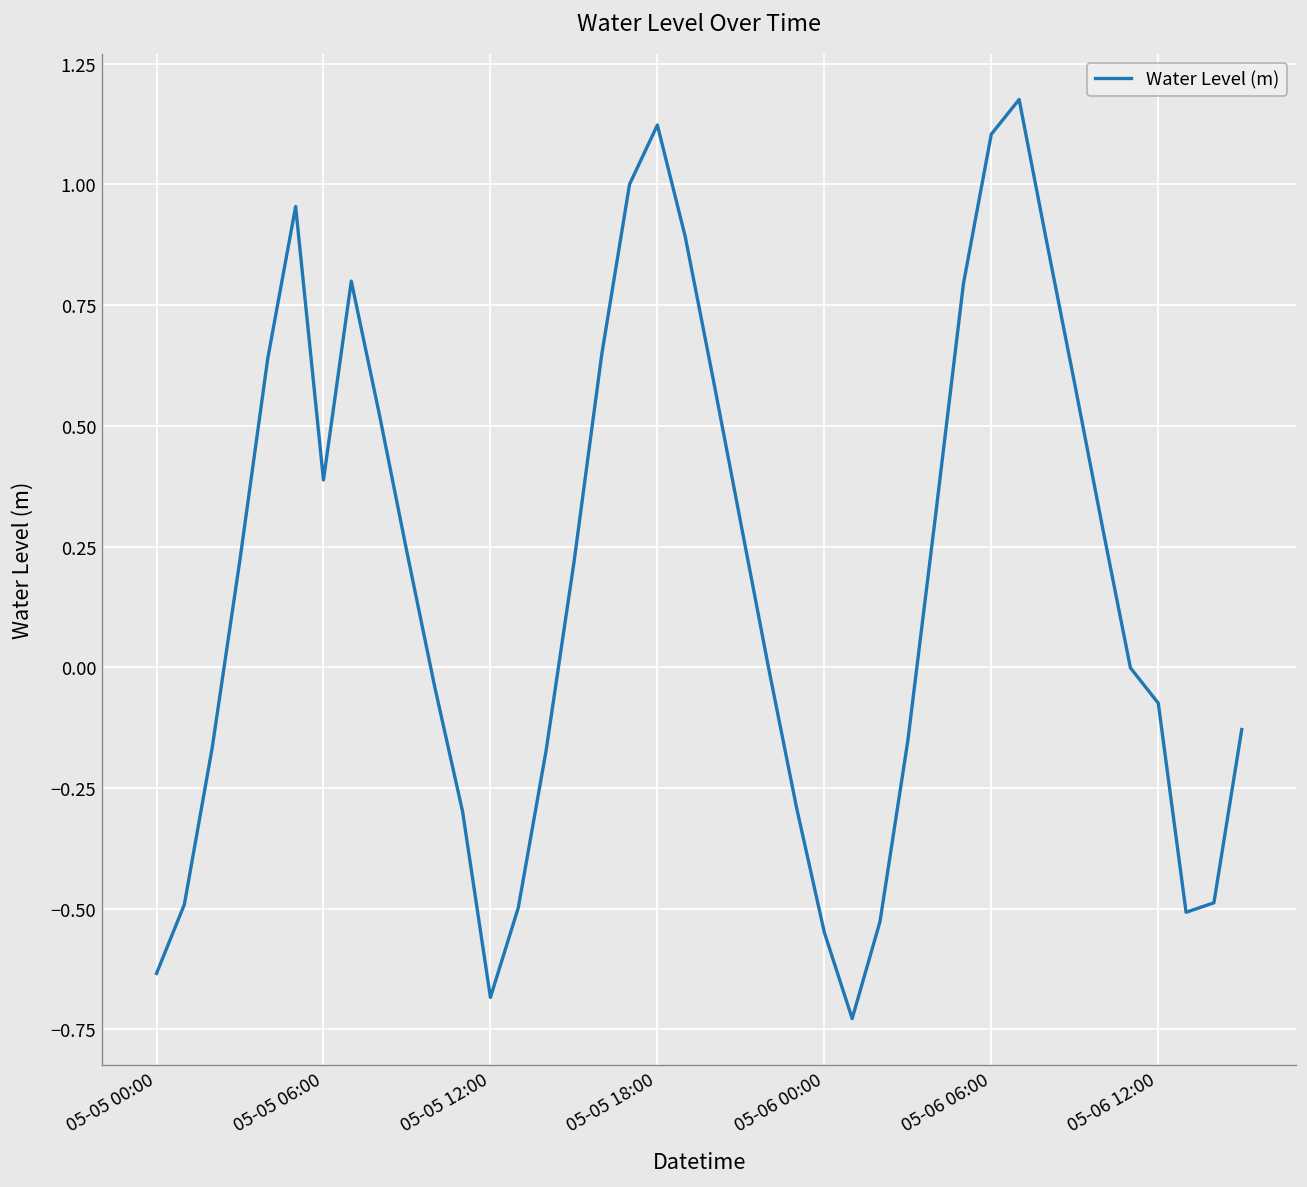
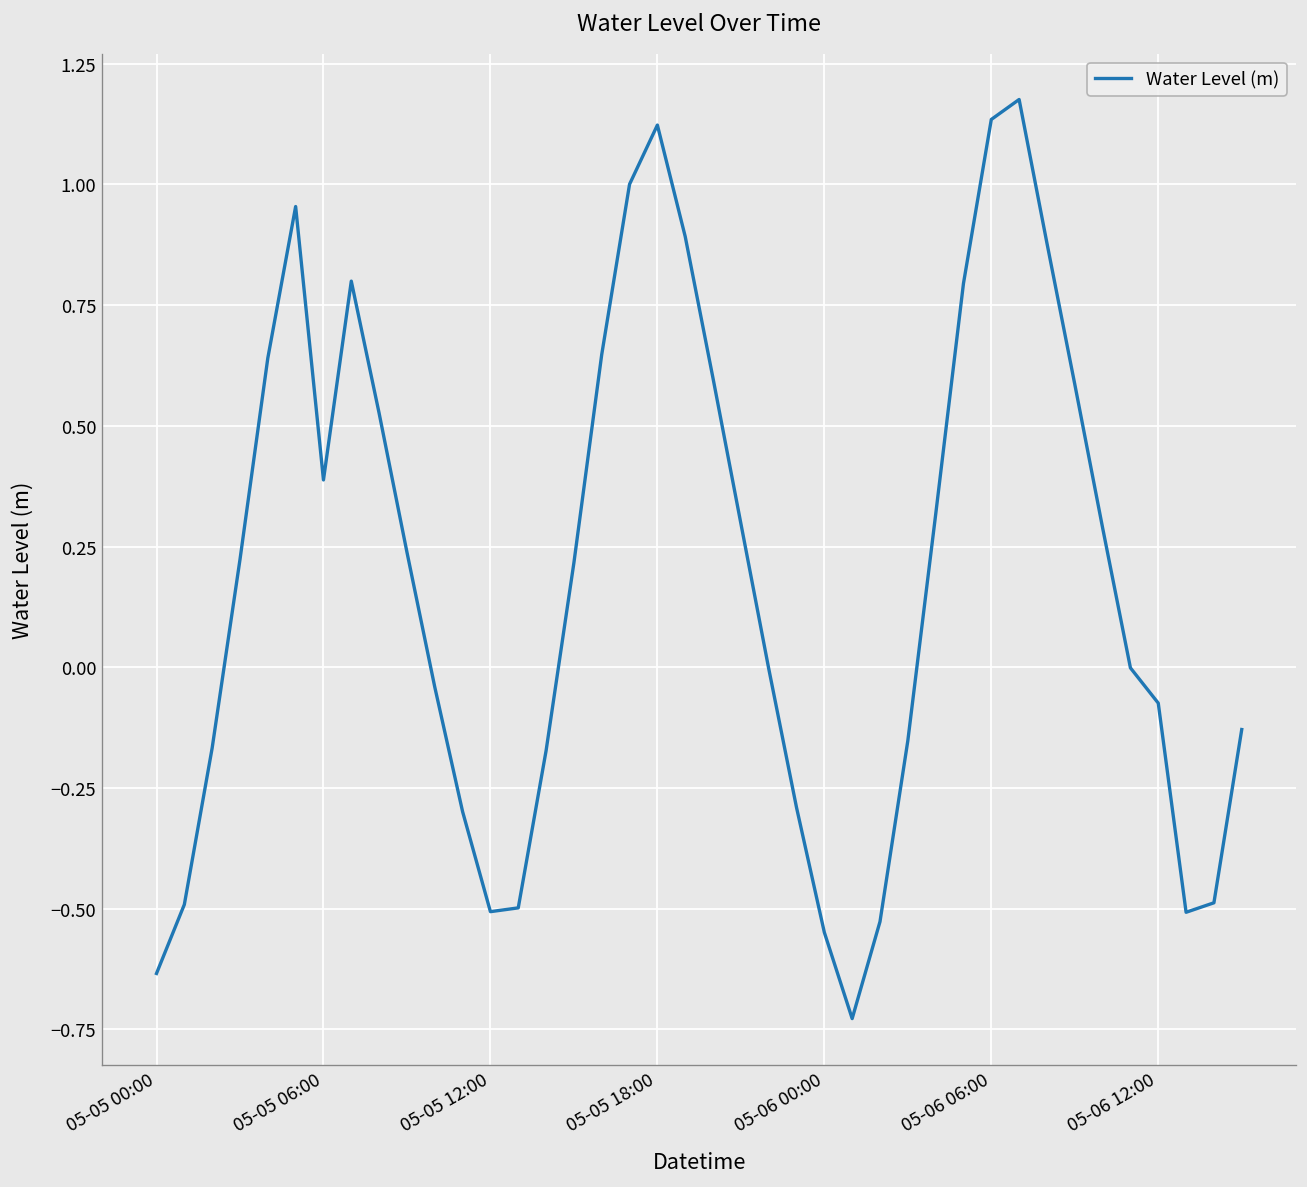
  {
    "05-05 00:00": -0.63,
    "05-05 06:00": 0.39,
-   "05-05 12:00": -0.68,
+   "05-05 12:00": -0.51,
    "05-05 18:00": 1.12,
    "05-06 00:00": -0.55,
-   "05-06 06:00": 1.10,
+   "05-06 06:00": 1.13,
    "05-06 12:00": -0.07
  }
